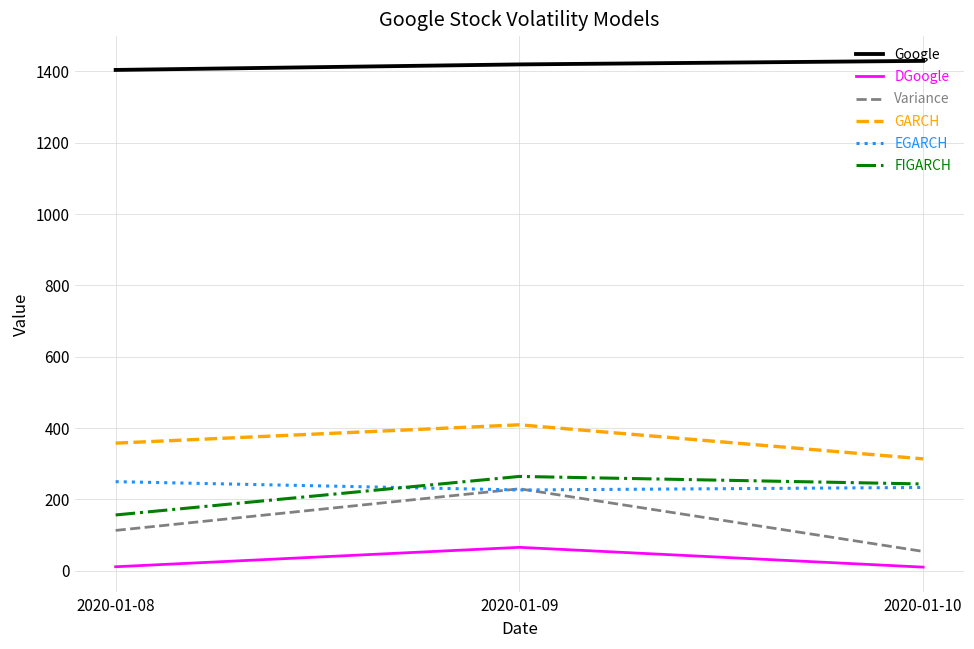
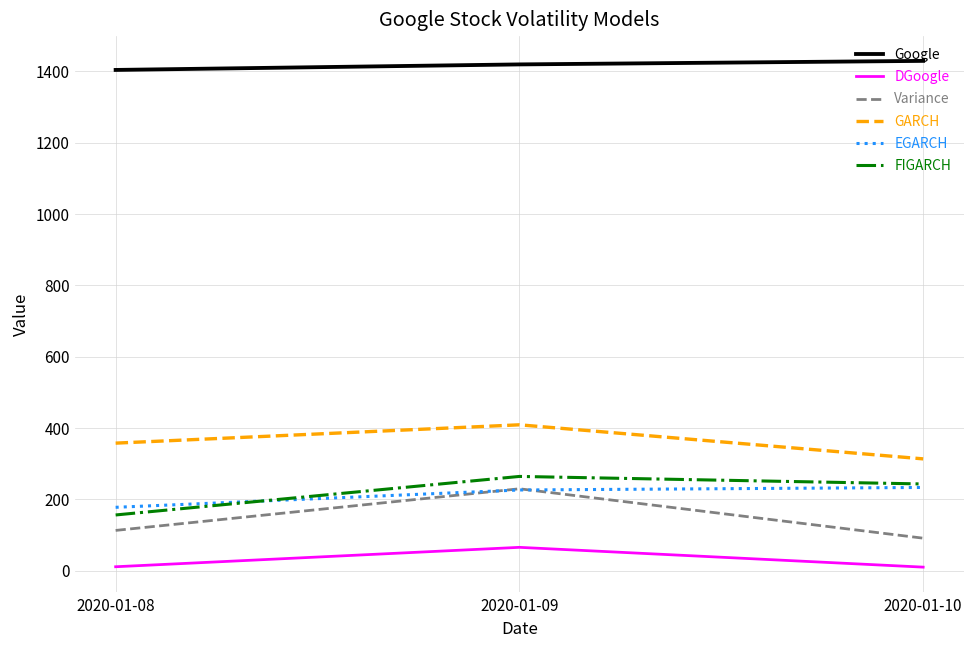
  {
    "Google": {
      "2020-01-08": 1400,
      "2020-01-09": 1420,
      "2020-01-10": 1430
    },
    "DGoogle": {
      "2020-01-08": 10,
      "2020-01-09": 70,
      "2020-01-10": 10
    },
    "Variance": {
      "2020-01-08": 110,
-     "2020-01-10": 50
+     "2020-01-10": 90
    },
    "GARCH": {
      "2020-01-08": 360,
      "2020-01-09": 410,
      "2020-01-10": 310
    },
    "EGARCH": {
-     "2020-01-08": 250,
+     "2020-01-08": 180,
      "2020-01-10": 230
    },
    "FIGARCH": {
      "2020-01-08": 160,
      "2020-01-09": 260,
      "2020-01-10": 240
    }
  }
